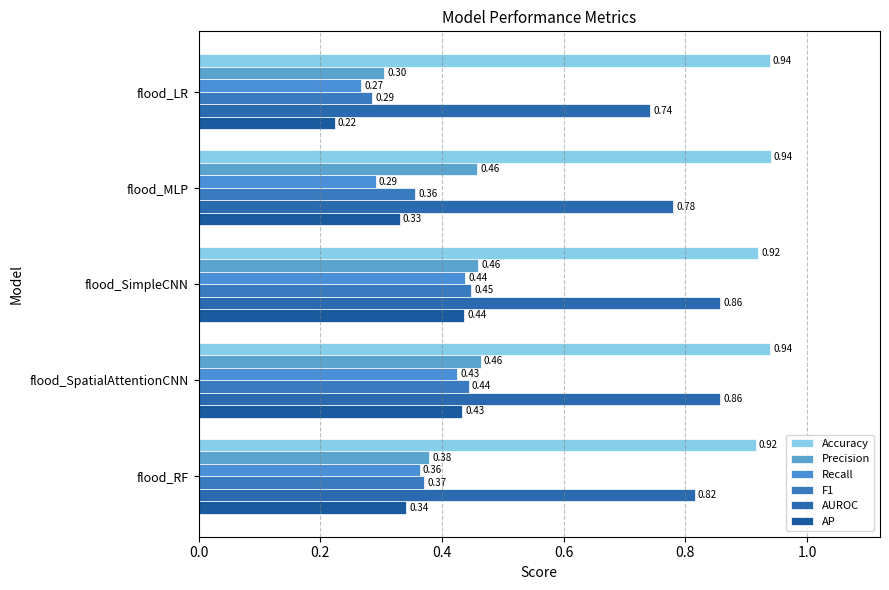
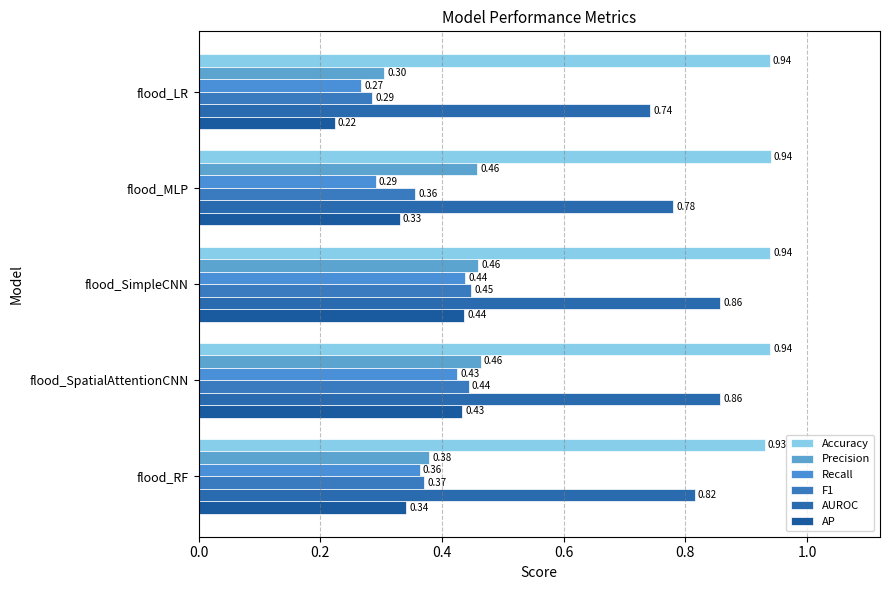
  {
    "Accuracy": {
      "flood_LR": 0.94,
      "flood_MLP": 0.94,
-     "flood_SimpleCNN": 0.92,
+     "flood_SimpleCNN": 0.94,
      "flood_SpatialAttentionCNN": 0.94,
-     "flood_RF": 0.92
+     "flood_RF": 0.93
    }
  }
